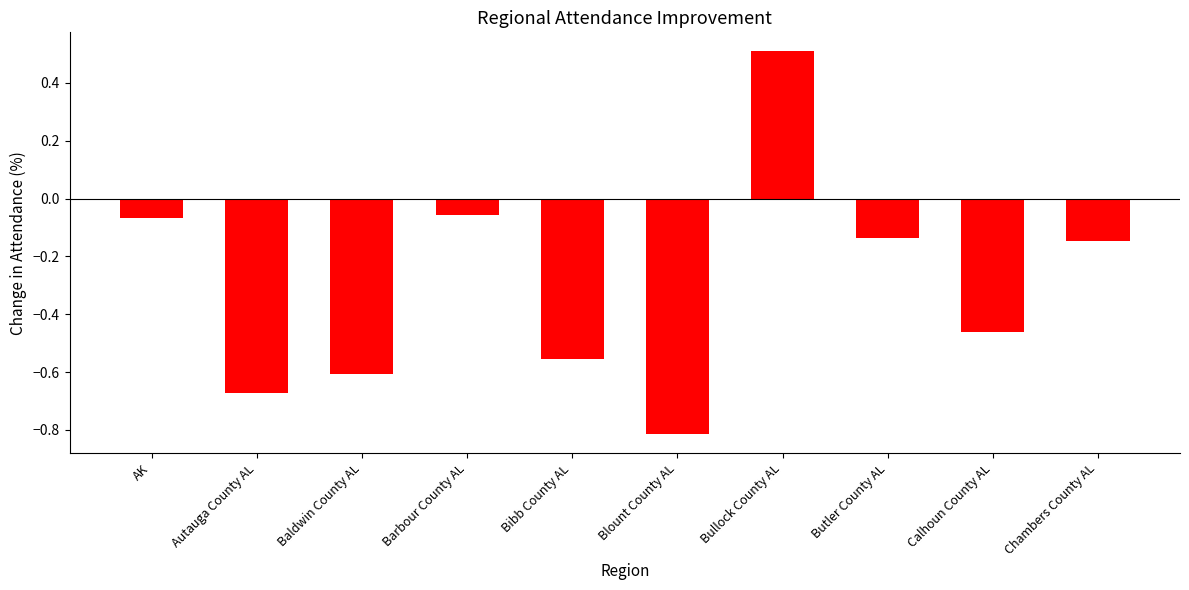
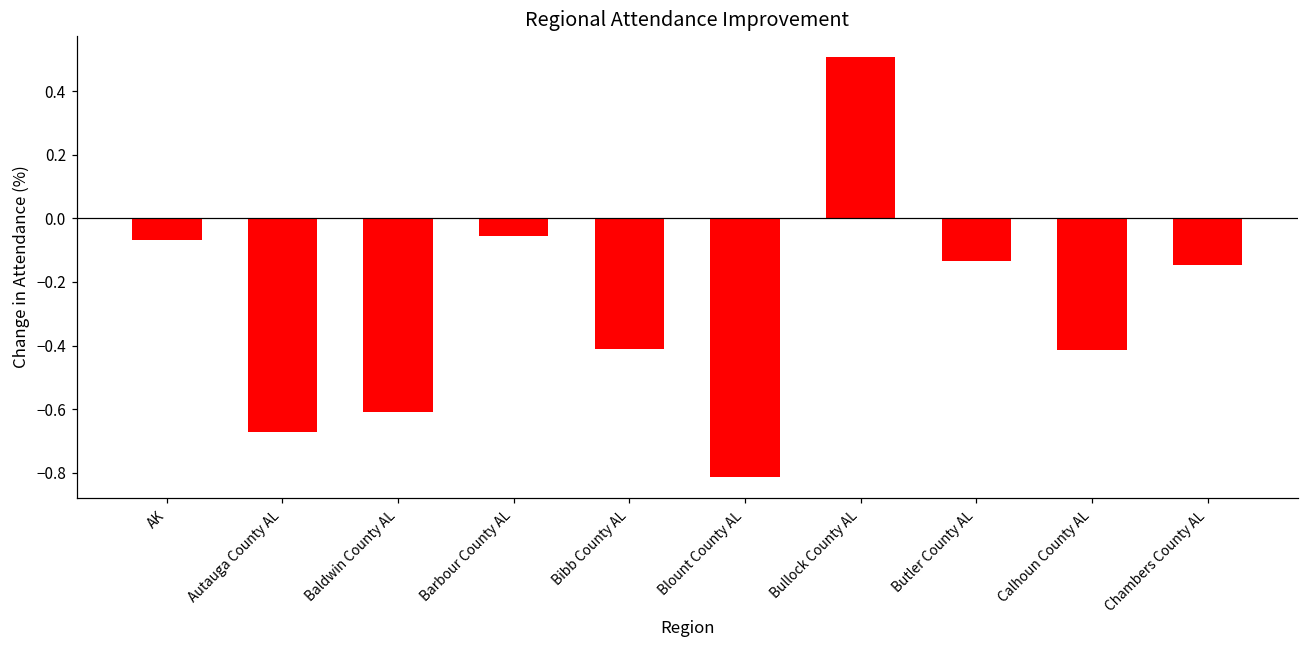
  {
    "AK": -0.07,
    "Autauga County AL": -0.67,
    "Baldwin County AL": -0.61,
    "Barbour County AL": -0.06,
-   "Bibb County AL": -0.56,
+   "Bibb County AL": -0.41,
    "Blount County AL": -0.81,
    "Bullock County AL": 0.51,
    "Butler County AL": -0.14,
-   "Calhoun County AL": -0.46,
+   "Calhoun County AL": -0.41,
    "Chambers County AL": -0.15
  }
